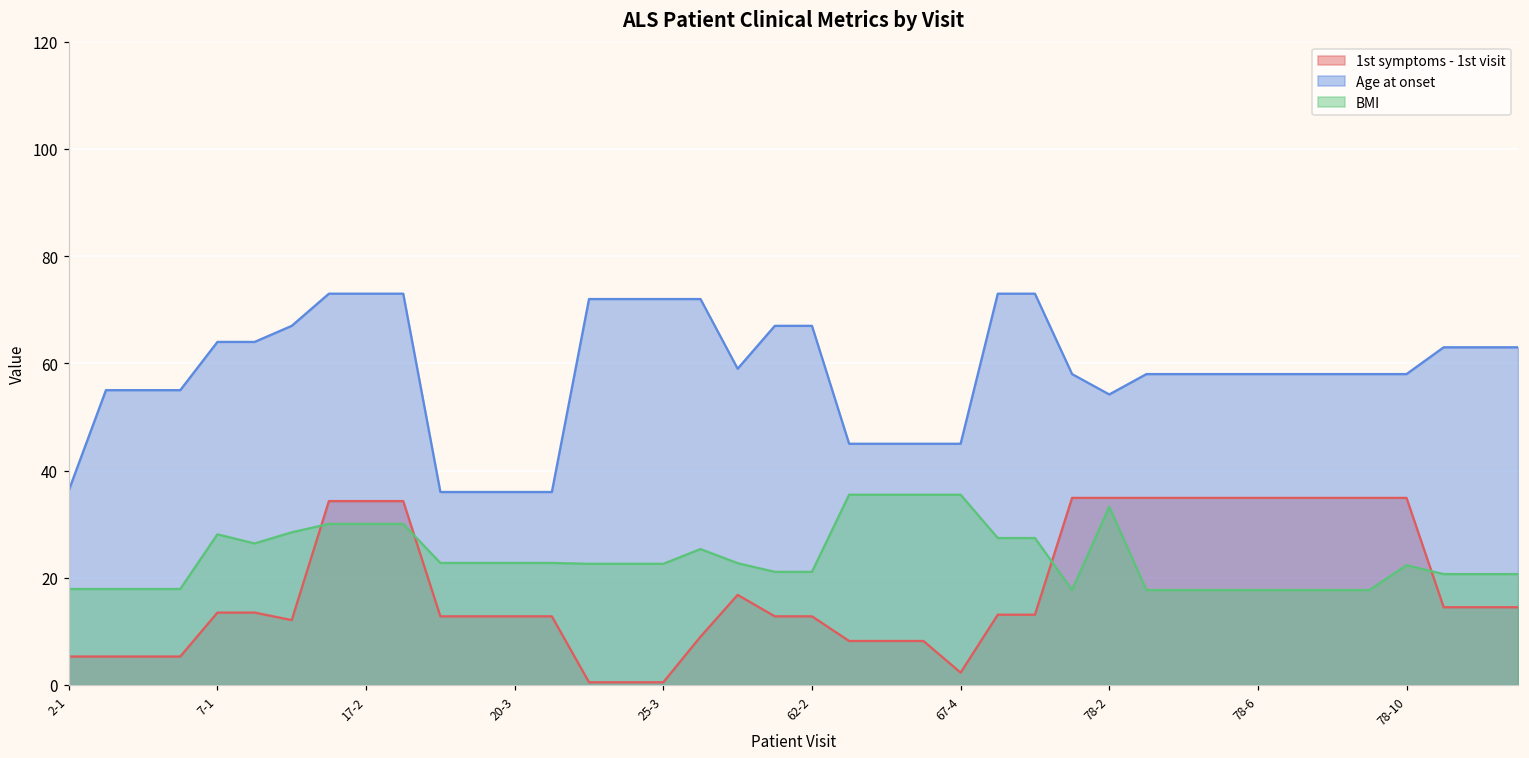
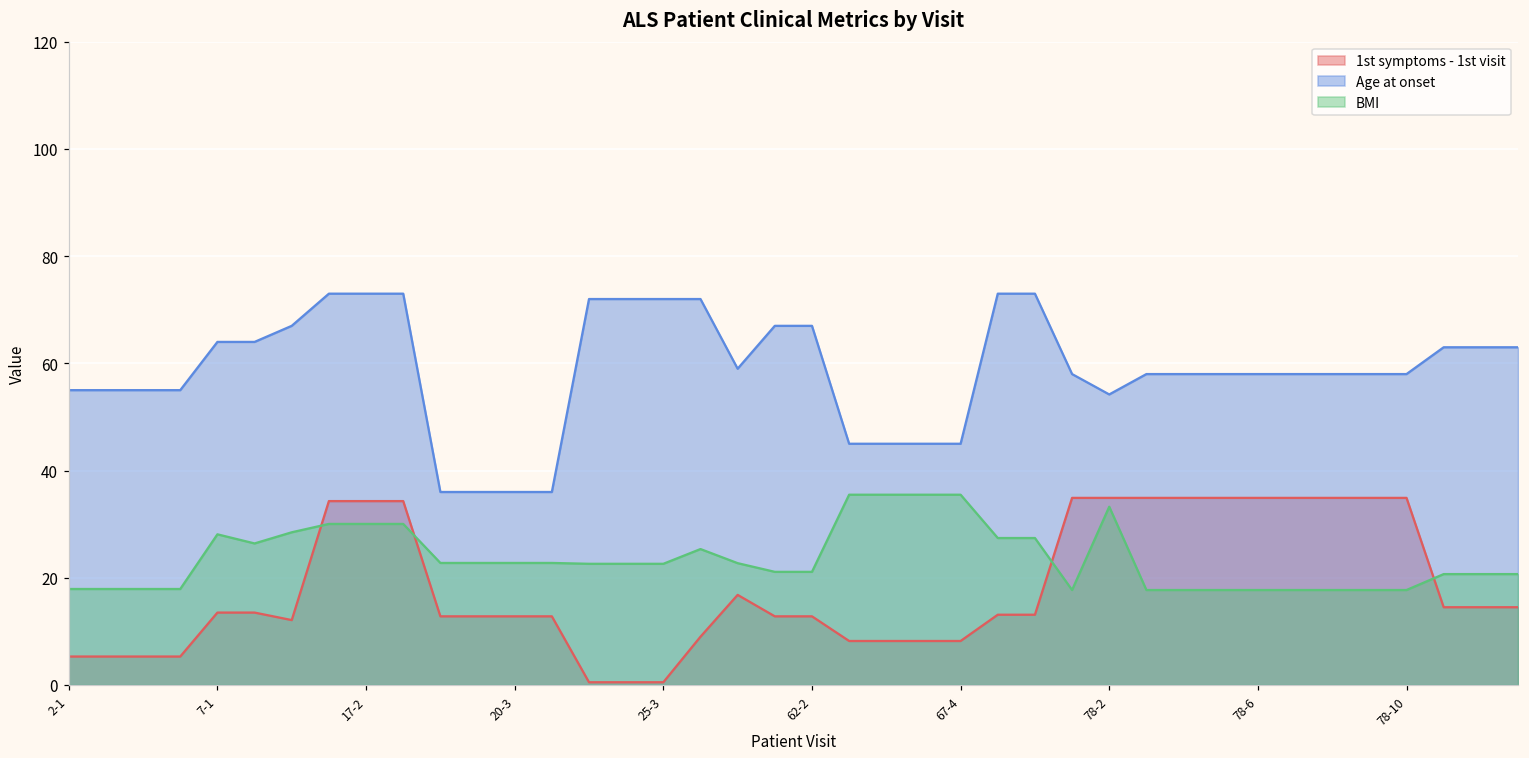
  {
    "1st symptoms - 1st visit": {
      "2-1": 5,
      "7-1": 14,
      "17-2": 34,
      "20-3": 13,
      "25-3": 1,
      "62-2": 13,
-     "67-4": 2,
+     "67-4": 8,
      "78-2": 35,
      "78-6": 35,
      "78-10": 35
    },
    "Age at onset": {
-     "2-1": 36,
+     "2-1": 55,
      "7-1": 64,
      "17-2": 73,
      "20-3": 36,
      "25-3": 72,
      "62-2": 67,
      "67-4": 45,
      "78-2": 54,
      "78-6": 58,
      "78-10": 58
    },
    "BMI": {
      "2-1": 18,
      "7-1": 28,
      "17-2": 30,
      "20-3": 23,
      "25-3": 23,
      "62-2": 21,
      "67-4": 35,
      "78-2": 33,
      "78-6": 18,
-     "78-10": 22
+     "78-10": 18
    }
  }
